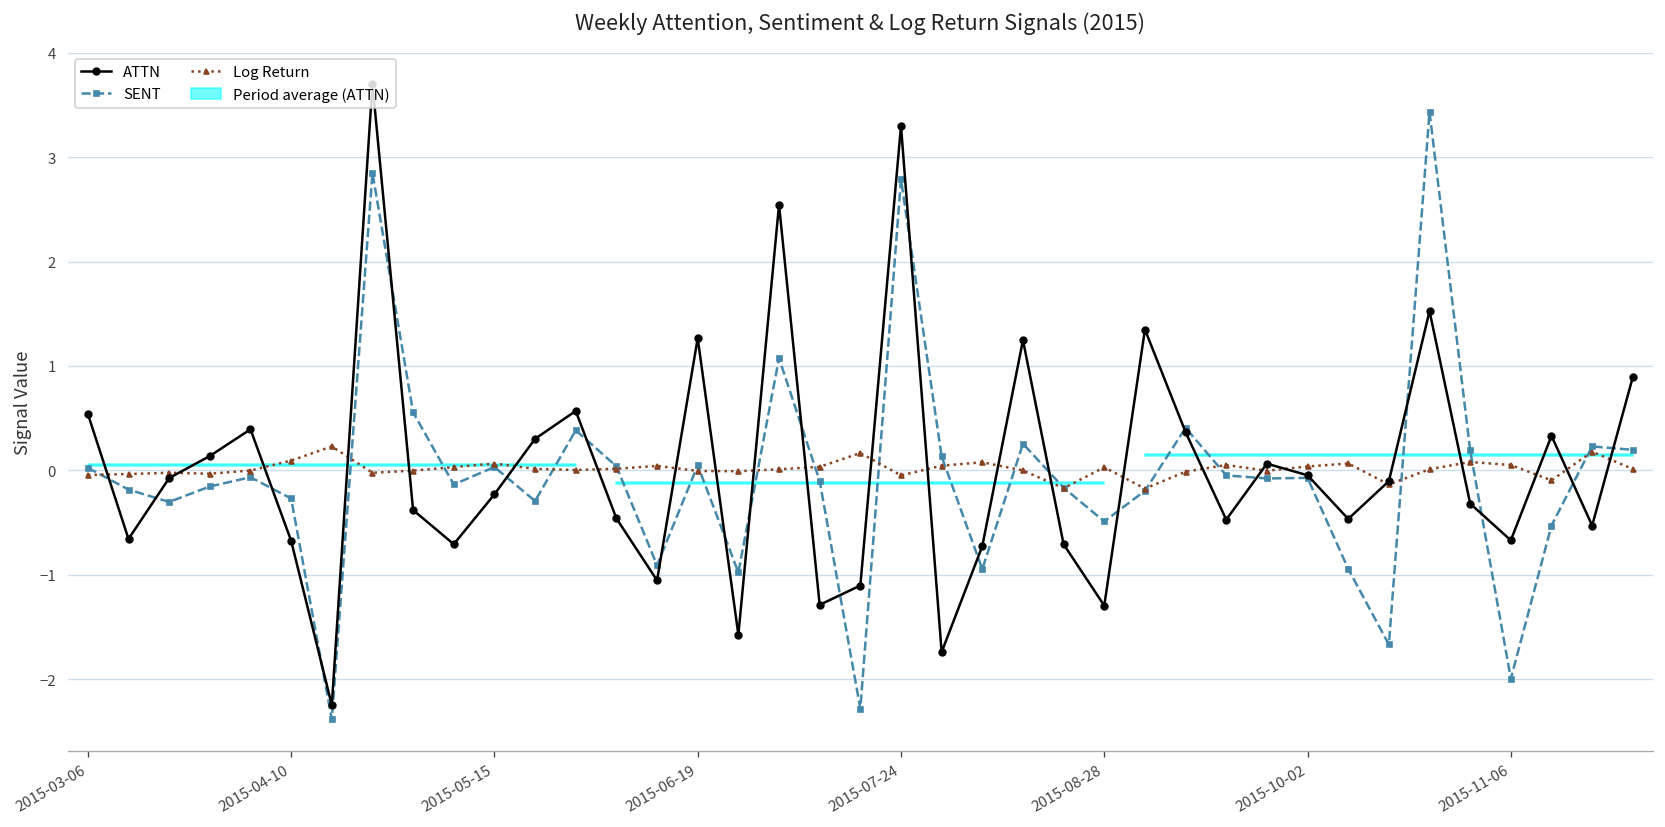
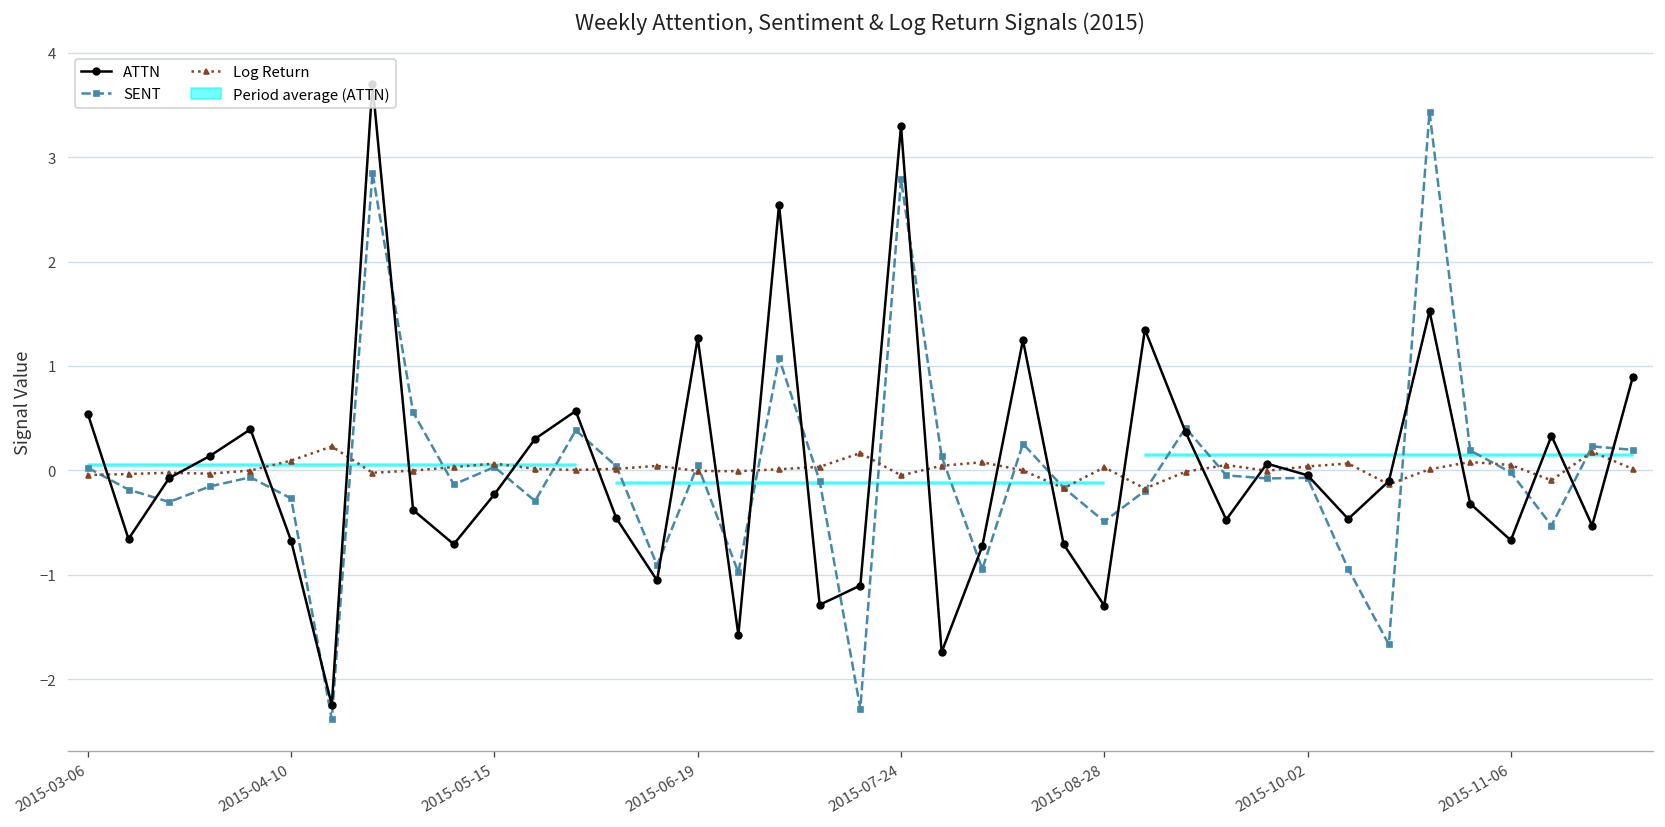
  {
    "ATTN": {
      "2015-03-06": 0.5,
      "2015-04-10": -0.7,
      "2015-05-15": -0.2,
      "2015-06-19": 1.3,
      "2015-07-24": 3.3,
      "2015-08-28": -1.3,
      "2015-11-06": -0.7
    },
    "SENT": {
      "2015-03-06": 0.0,
      "2015-04-10": -0.3,
      "2015-05-15": 0.0,
      "2015-06-19": 0.0,
      "2015-07-24": 2.8,
      "2015-08-28": -0.5,
-     "2015-11-06": -2.0
+     "2015-11-06": 0.0
    },
    "Log Return": {
      "2015-03-06": 0.0,
      "2015-04-10": 0.1,
      "2015-05-15": 0.1,
      "2015-06-19": 0.0,
      "2015-07-24": 0.0,
      "2015-08-28": 0.0,
      "2015-10-02": 0.0,
      "2015-11-06": 0.1
    }
  }
